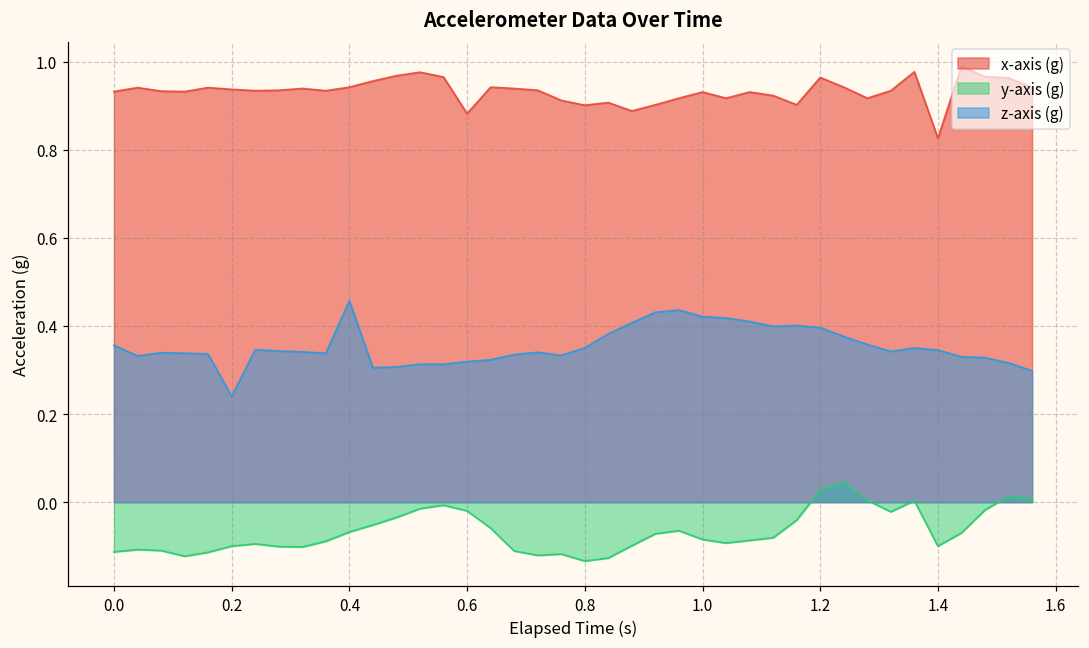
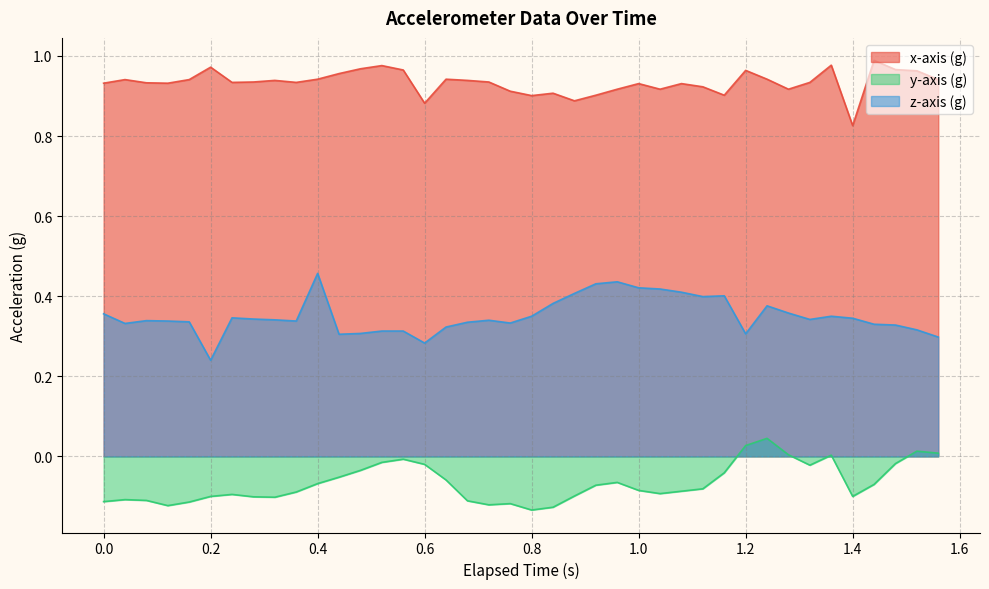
  {
    "x-axis (g)": {
      "0.0": 0.93,
-     "0.2": 0.94,
+     "0.2": 0.97,
      "0.4": 0.94,
      "0.6": 0.88,
      "0.8": 0.90,
      "1.0": 0.93,
      "1.2": 0.96,
      "1.4": 0.83
    },
    "z-axis (g)": {
      "0.0": 0.36,
      "0.2": 0.24,
      "0.4": 0.46,
-     "0.6": 0.32,
+     "0.6": 0.28,
      "0.8": 0.35,
      "1.0": 0.42,
-     "1.2": 0.40,
+     "1.2": 0.31,
      "1.4": 0.35
    }
  }
